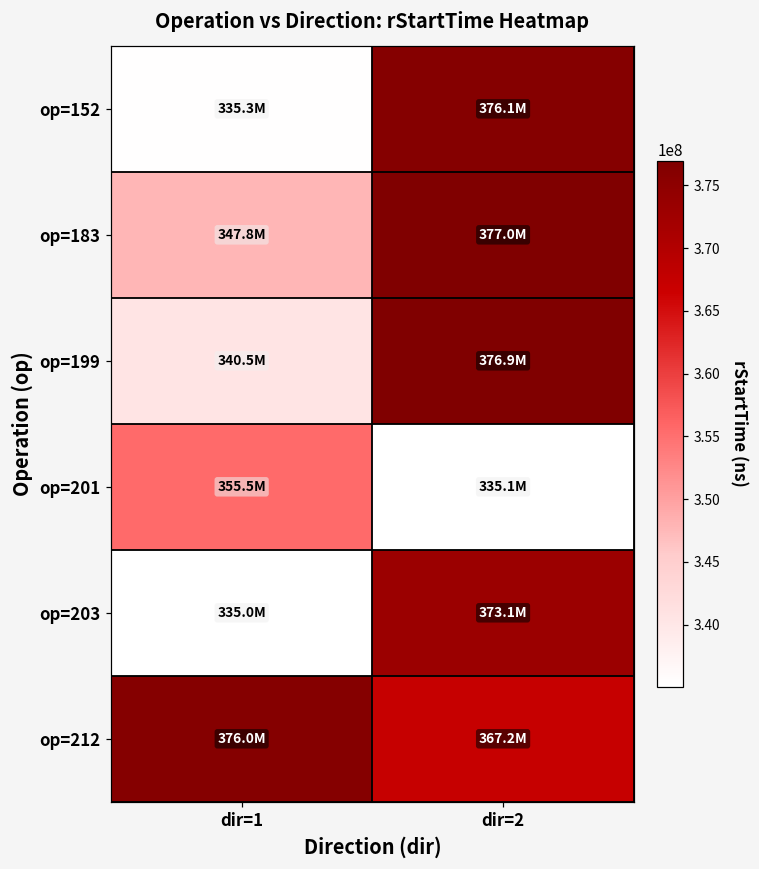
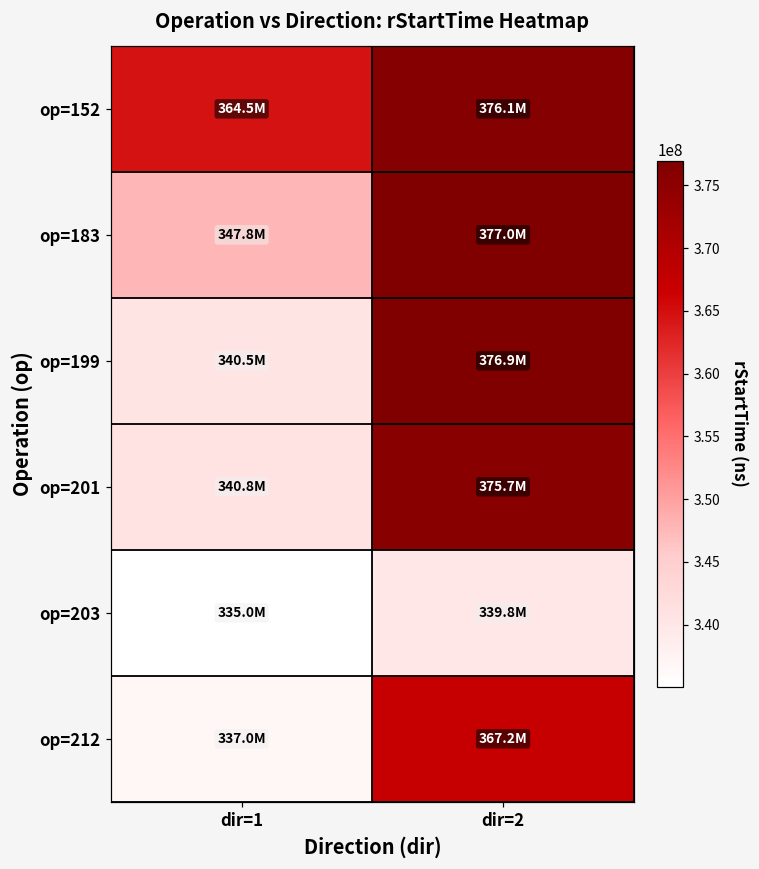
  {
    "op=152": {
-     "dir=1": "335.3M"
+     "dir=1": "364.5M"
    },
    "op=201": {
-     "dir=1": "355.5M",
-     "dir=2": "335.1M"
+     "dir=1": "340.8M",
+     "dir=2": "375.7M"
    },
    "op=203": {
-     "dir=2": "373.1M"
+     "dir=2": "339.8M"
    },
    "op=212": {
-     "dir=1": "376.0M"
+     "dir=1": "337.0M"
    }
  }
